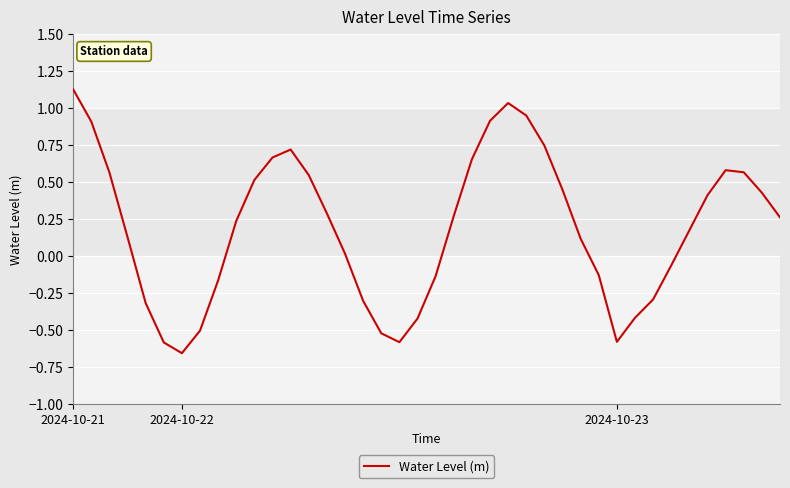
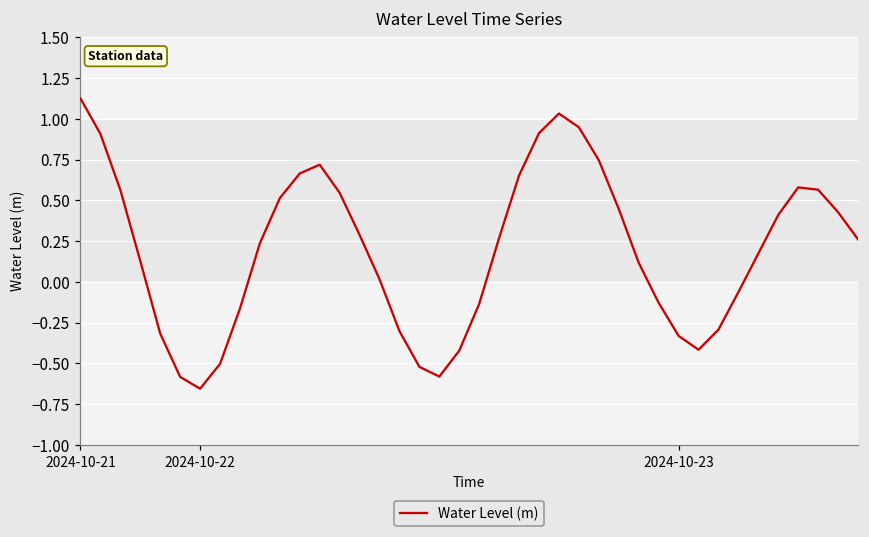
  {
    "2024-10-21": 1.13,
    "2024-10-22": -0.66,
-   "2024-10-23": -0.58
+   "2024-10-23": -0.33
  }
